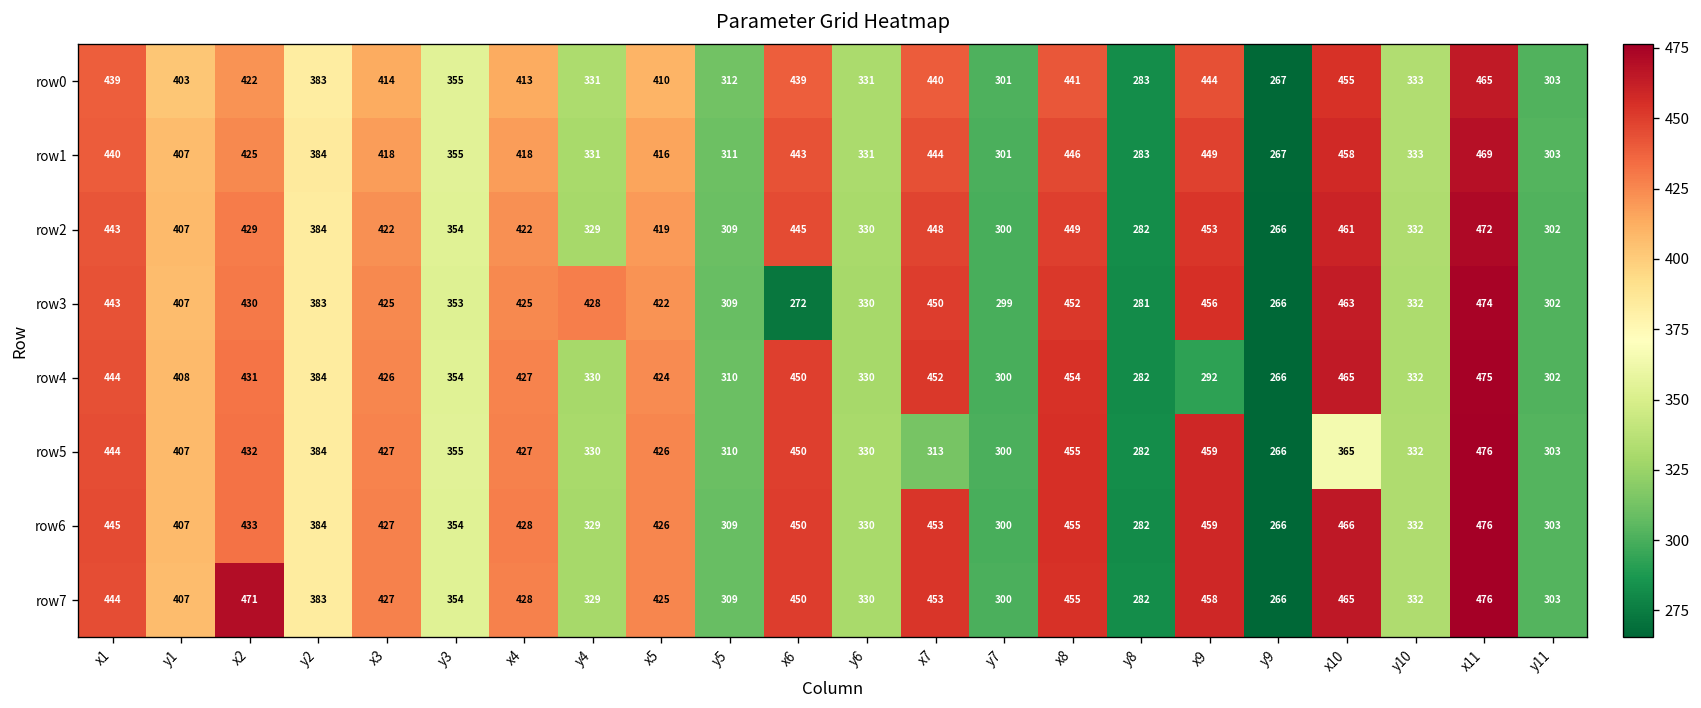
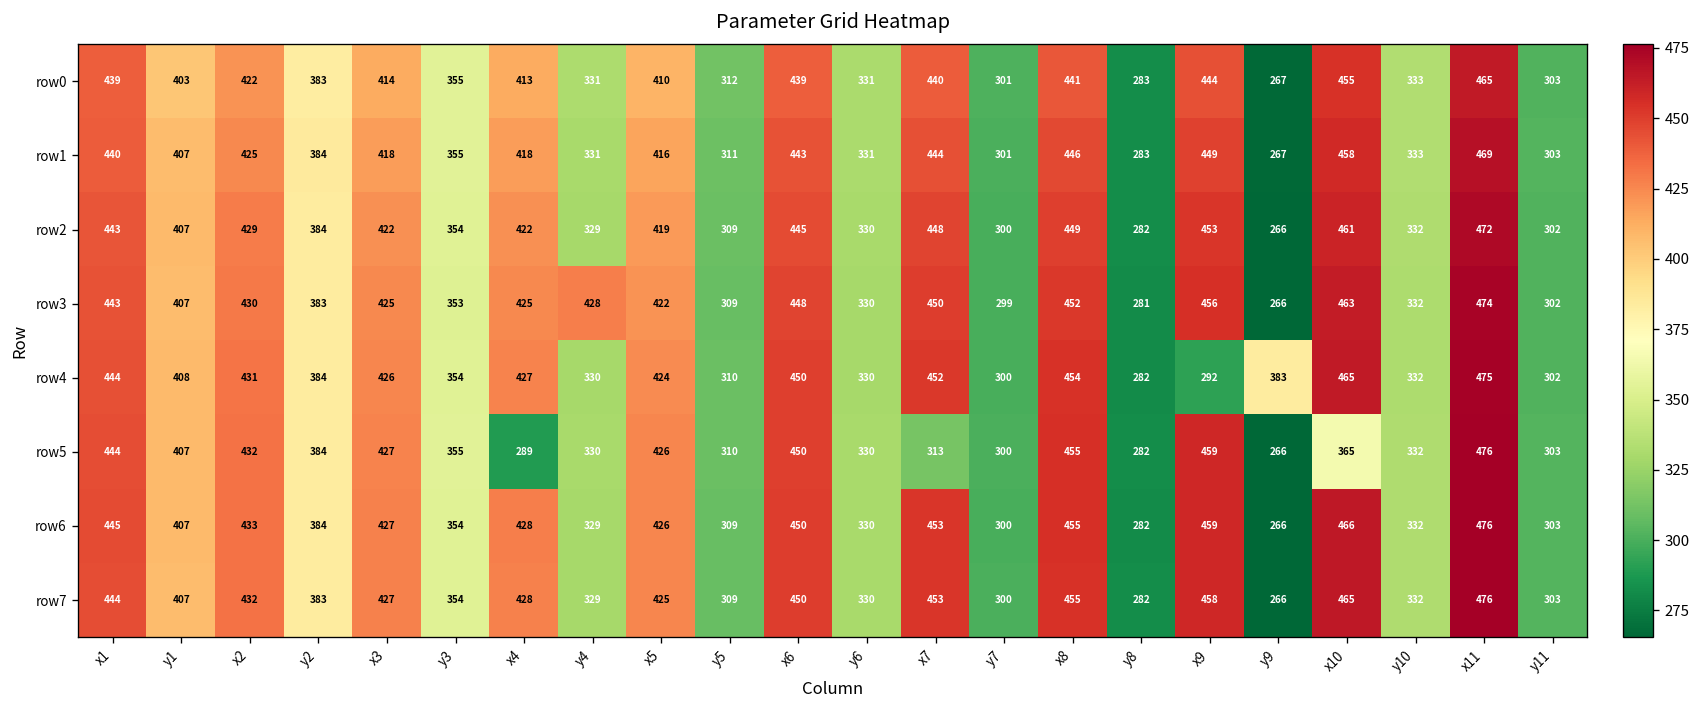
  {
    "row0": {
      "x1": 439,
      "y1": 403,
      "x2": 422,
      "y2": 383,
      "x3": 414,
      "y3": 355,
      "x4": 413,
      "y4": 331,
      "x5": 410,
      "y5": 312,
      "x6": 439,
      "y6": 331,
      "x7": 440,
      "y7": 301,
      "x8": 441,
      "y8": 283,
      "x9": 444,
      "y9": 267,
      "x10": 455,
      "y10": 333,
      "x11": 465,
      "y11": 303
    },
    "row1": {
      "x1": 440,
      "y1": 407,
      "x2": 425,
      "y2": 384,
      "x3": 418,
      "y3": 355,
      "x4": 418,
      "y4": 331,
      "x5": 416,
      "y5": 311,
      "x6": 443,
      "y6": 331,
      "x7": 444,
      "y7": 301,
      "x8": 446,
      "y8": 283,
      "x9": 449,
      "y9": 267,
      "x10": 458,
      "y10": 333,
      "x11": 469,
      "y11": 303
    },
    "row2": {
      "x1": 443,
      "y1": 407,
      "x2": 429,
      "y2": 384,
      "x3": 422,
      "y3": 354,
      "x4": 422,
      "y4": 329,
      "x5": 419,
      "y5": 309,
      "x6": 445,
      "y6": 330,
      "x7": 448,
      "y7": 300,
      "x8": 449,
      "y8": 282,
      "x9": 453,
      "y9": 266,
      "x10": 461,
      "y10": 332,
      "x11": 472,
      "y11": 302
    },
    "row3": {
      "x1": 443,
      "y1": 407,
      "x2": 430,
      "y2": 383,
      "x3": 425,
      "y3": 353,
      "x4": 425,
      "y4": 428,
      "x5": 422,
      "y5": 309,
-     "x6": 272,
+     "x6": 448,
      "y6": 330,
      "x7": 450,
      "y7": 299,
      "x8": 452,
      "y8": 281,
      "x9": 456,
      "y9": 266,
      "x10": 463,
      "y10": 332,
      "x11": 474,
      "y11": 302
    },
    "row4": {
      "x1": 444,
      "y1": 408,
      "x2": 431,
      "y2": 384,
      "x3": 426,
      "y3": 354,
      "x4": 427,
      "y4": 330,
      "x5": 424,
      "y5": 310,
      "x6": 450,
      "y6": 330,
      "x7": 452,
      "y7": 300,
      "x8": 454,
      "y8": 282,
      "x9": 292,
-     "y9": 266,
+     "y9": 383,
      "x10": 465,
      "y10": 332,
      "x11": 475,
      "y11": 302
    },
    "row5": {
      "x1": 444,
      "y1": 407,
      "x2": 432,
      "y2": 384,
      "x3": 427,
      "y3": 355,
-     "x4": 427,
+     "x4": 289,
      "y4": 330,
      "x5": 426,
      "y5": 310,
      "x6": 450,
      "y6": 330,
      "x7": 313,
      "y7": 300,
      "x8": 455,
      "y8": 282,
      "x9": 459,
      "y9": 266,
      "x10": 365,
      "y10": 332,
      "x11": 476,
      "y11": 303
    },
    "row6": {
      "x1": 445,
      "y1": 407,
      "x2": 433,
      "y2": 384,
      "x3": 427,
      "y3": 354,
      "x4": 428,
      "y4": 329,
      "x5": 426,
      "y5": 309,
      "x6": 450,
      "y6": 330,
      "x7": 453,
      "y7": 300,
      "x8": 455,
      "y8": 282,
      "x9": 459,
      "y9": 266,
      "x10": 466,
      "y10": 332,
      "x11": 476,
      "y11": 303
    },
    "row7": {
      "x1": 444,
      "y1": 407,
-     "x2": 471,
+     "x2": 432,
      "y2": 383,
      "x3": 427,
      "y3": 354,
      "x4": 428,
      "y4": 329,
      "x5": 425,
      "y5": 309,
      "x6": 450,
      "y6": 330,
      "x7": 453,
      "y7": 300,
      "x8": 455,
      "y8": 282,
      "x9": 458,
      "y9": 266,
      "x10": 465,
      "y10": 332,
      "x11": 476,
      "y11": 303
    }
  }
